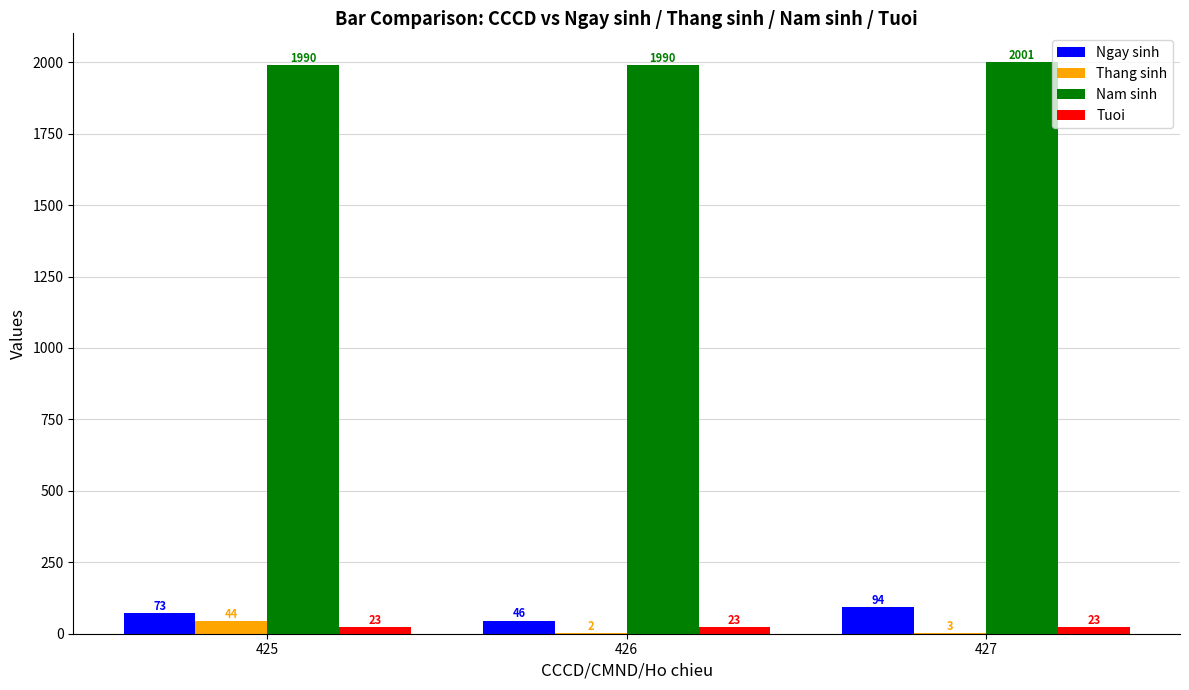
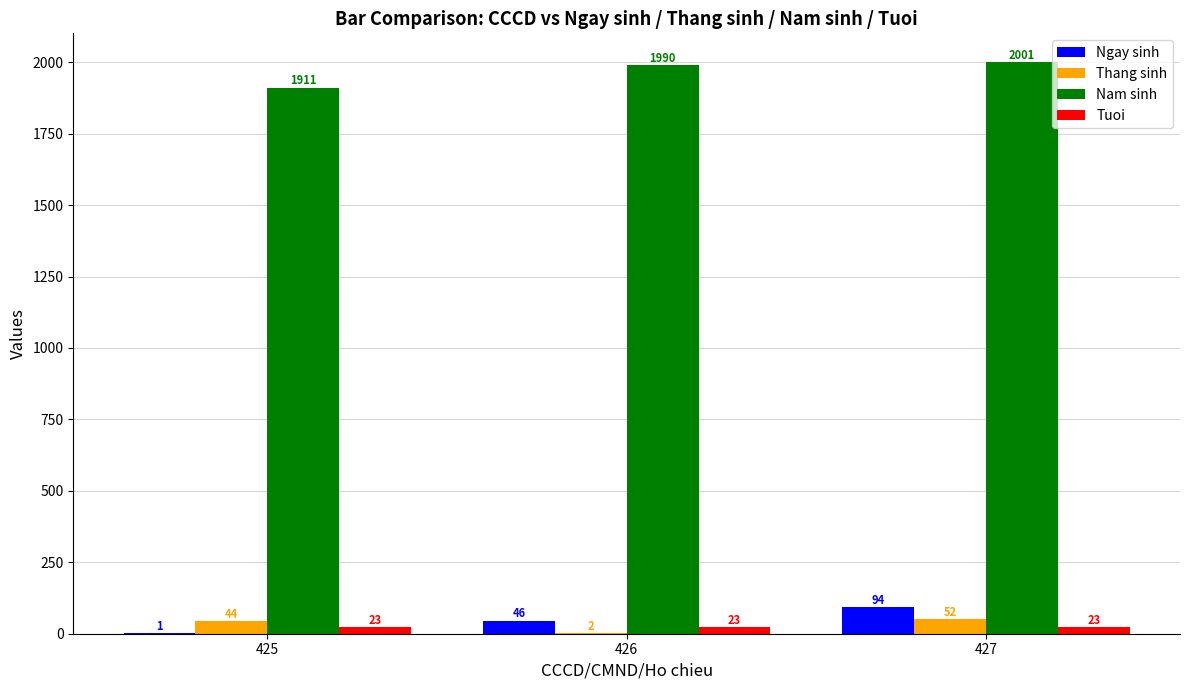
  {
    "Ngay sinh": {
-     "425": 73,
+     "425": 1,
      "426": 46,
      "427": 94
    },
    "Thang sinh": {
      "425": 44,
      "426": 2,
-     "427": 3
+     "427": 52
    },
    "Nam sinh": {
-     "425": 1990,
+     "425": 1911,
      "426": 1990,
      "427": 2001
    },
    "Tuoi": {
      "425": 23,
      "426": 23,
      "427": 23
    }
  }
